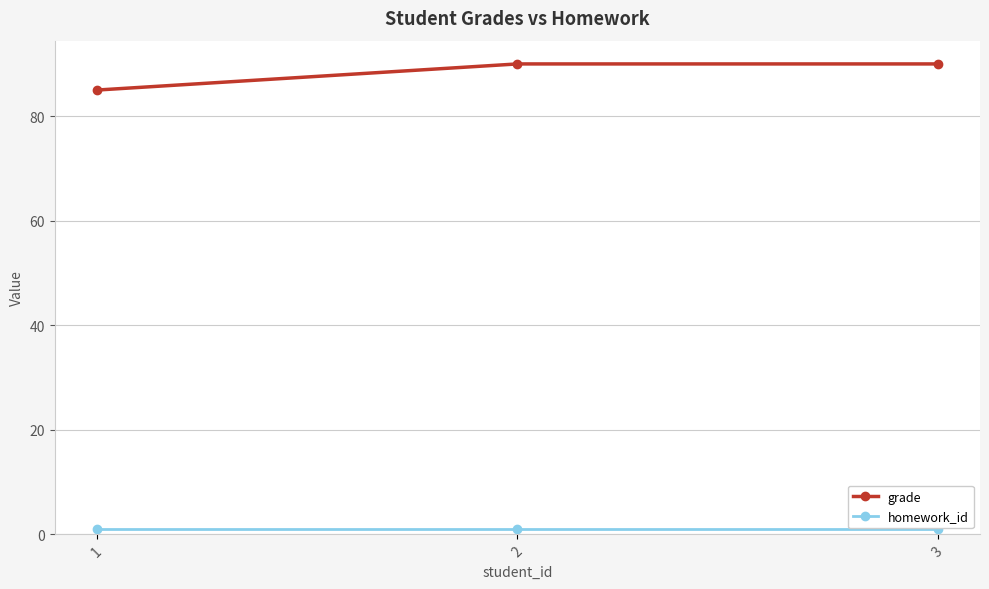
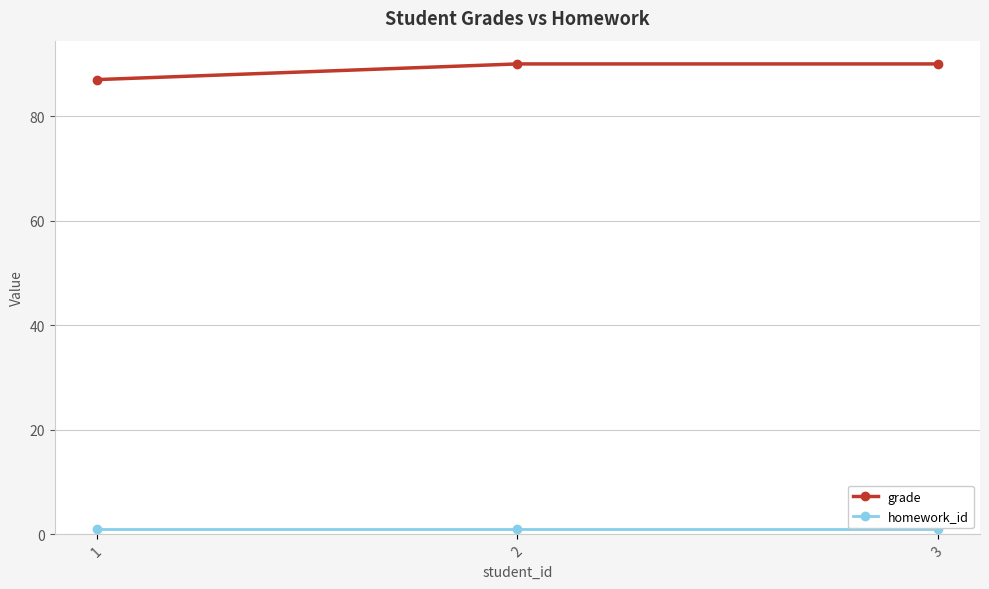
  {
    "grade": {
-     "1": 85,
+     "1": 87,
      "2": 90,
      "3": 90
    },
    "homework_id": {
      "1": 1,
      "2": 1,
      "3": 1
    }
  }
